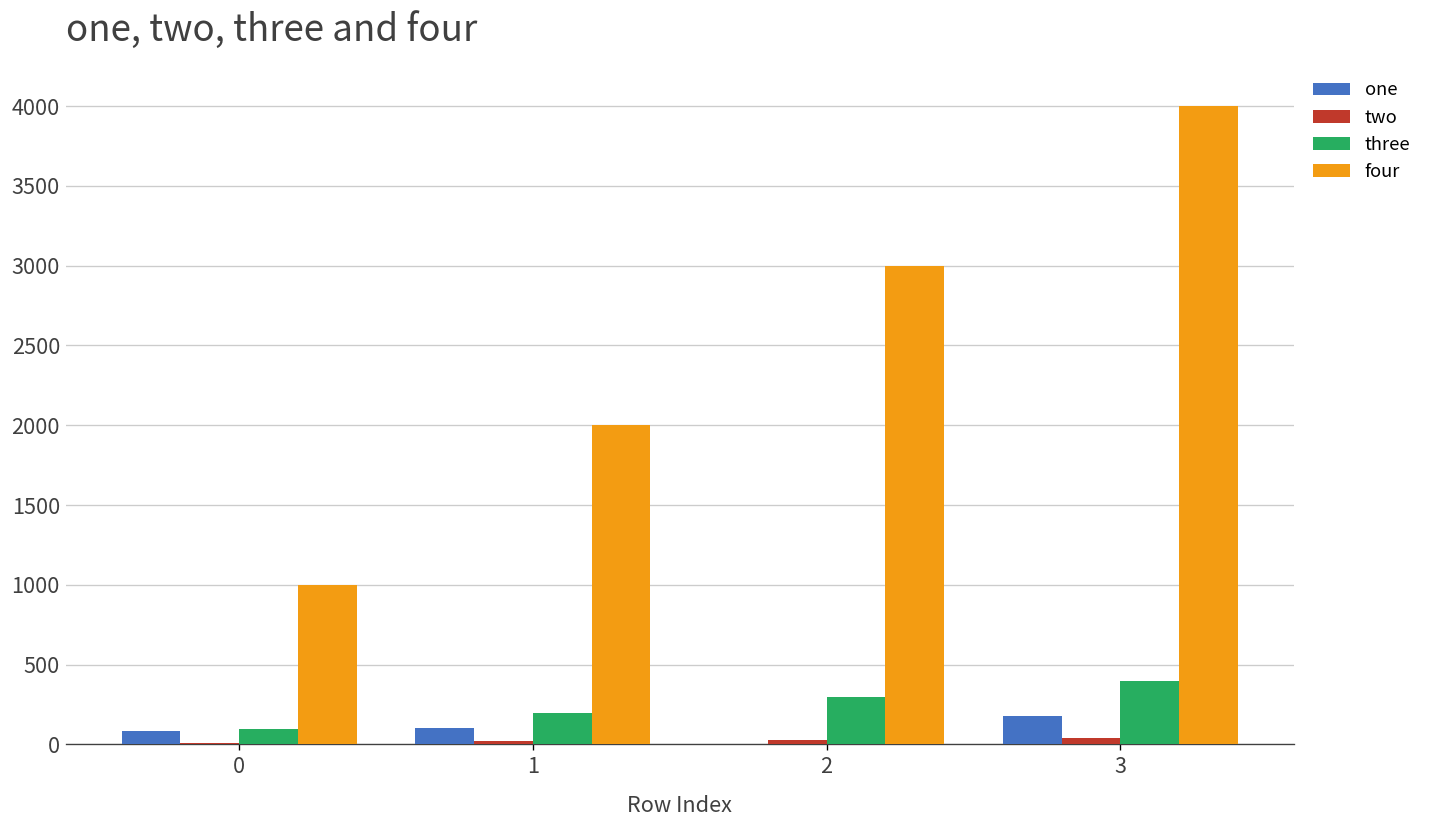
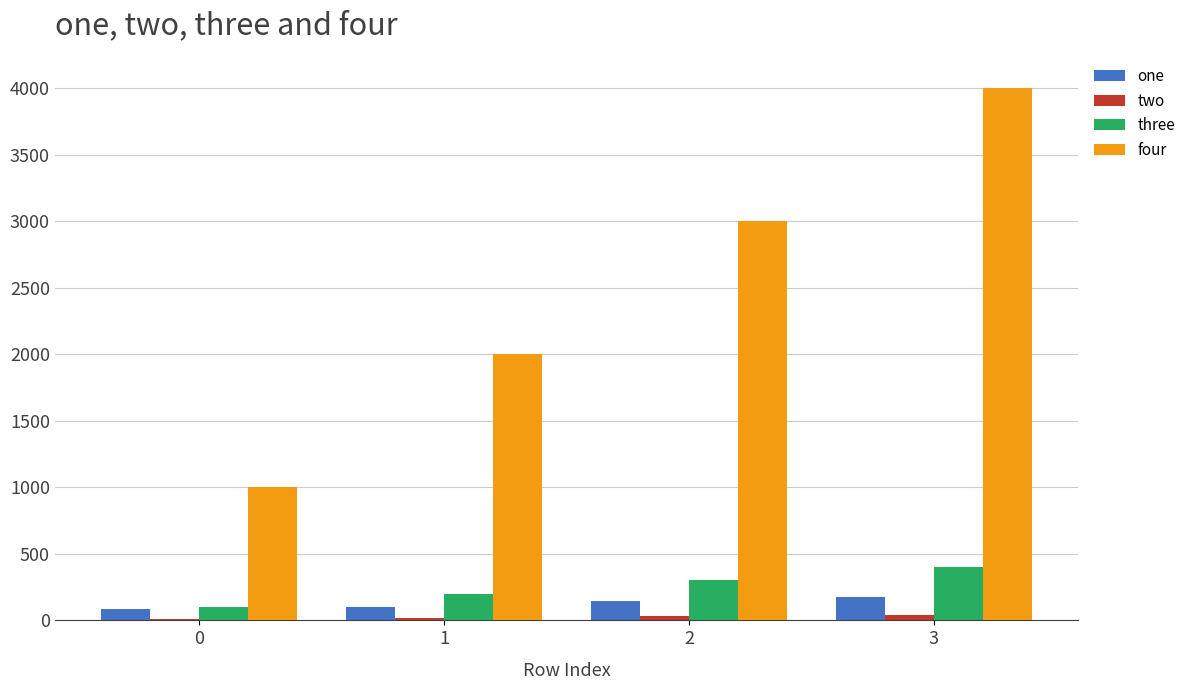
  {
    "one": {
      "0": 90,
      "1": 100,
-     "2": 0,
+     "2": 150,
      "3": 180
    },
    "two": {
      "1": 20,
      "2": 30,
      "3": 40
    },
    "three": {
      "0": 100,
      "1": 200,
      "2": 300,
      "3": 400
    },
    "four": {
      "0": 1000,
      "1": 2000,
      "2": 3000,
      "3": 4000
    }
  }
